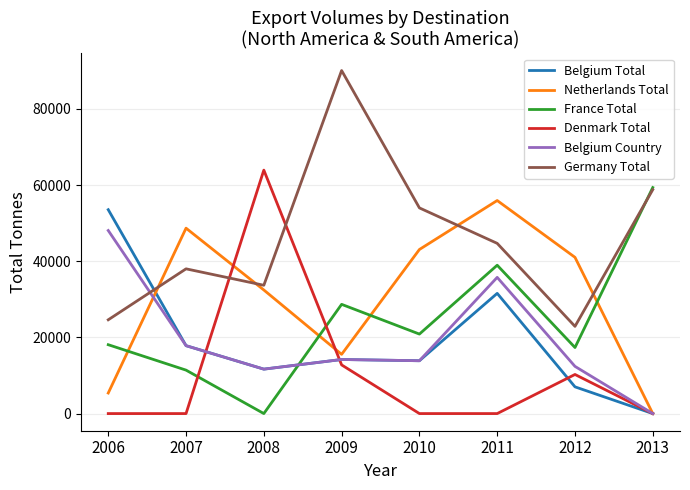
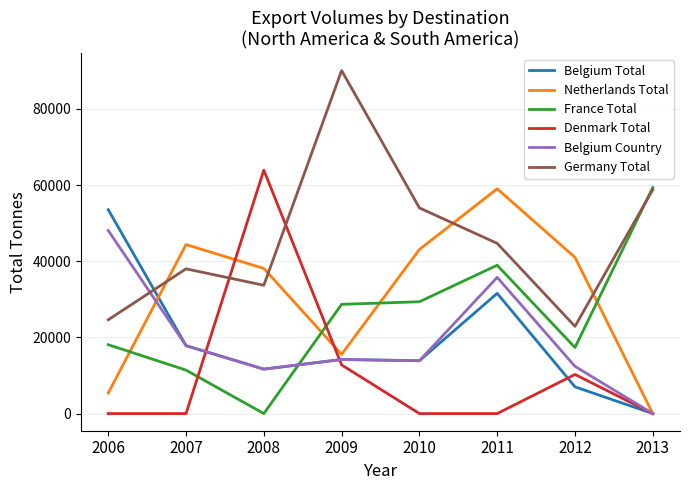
  {
    "Belgium Total": {
      "2006": 54000,
      "2011": 32000,
      "2012": 7000
    },
    "Netherlands Total": {
      "2006": 5000,
-     "2007": 49000,
-     "2008": 32000,
+     "2007": 44000,
+     "2008": 38000,
      "2009": 16000,
      "2010": 43000,
-     "2011": 56000,
+     "2011": 59000,
      "2012": 41000
    },
    "France Total": {
      "2006": 18000,
      "2007": 11000,
      "2008": 0,
      "2009": 29000,
-     "2010": 21000,
+     "2010": 29000,
      "2011": 39000,
      "2012": 17000
    },
    "Denmark Total": {
      "2006": 0,
      "2007": 0,
      "2008": 64000,
      "2009": 13000,
      "2010": 0,
      "2011": 0,
      "2012": 10000
    },
    "Belgium Country": {
      "2006": 48000,
      "2011": 36000,
      "2012": 12000
    },
    "Germany Total": {
      "2006": 25000,
      "2007": 38000,
      "2008": 34000,
      "2009": 90000,
      "2010": 54000,
      "2011": 45000,
      "2012": 23000
    }
  }
